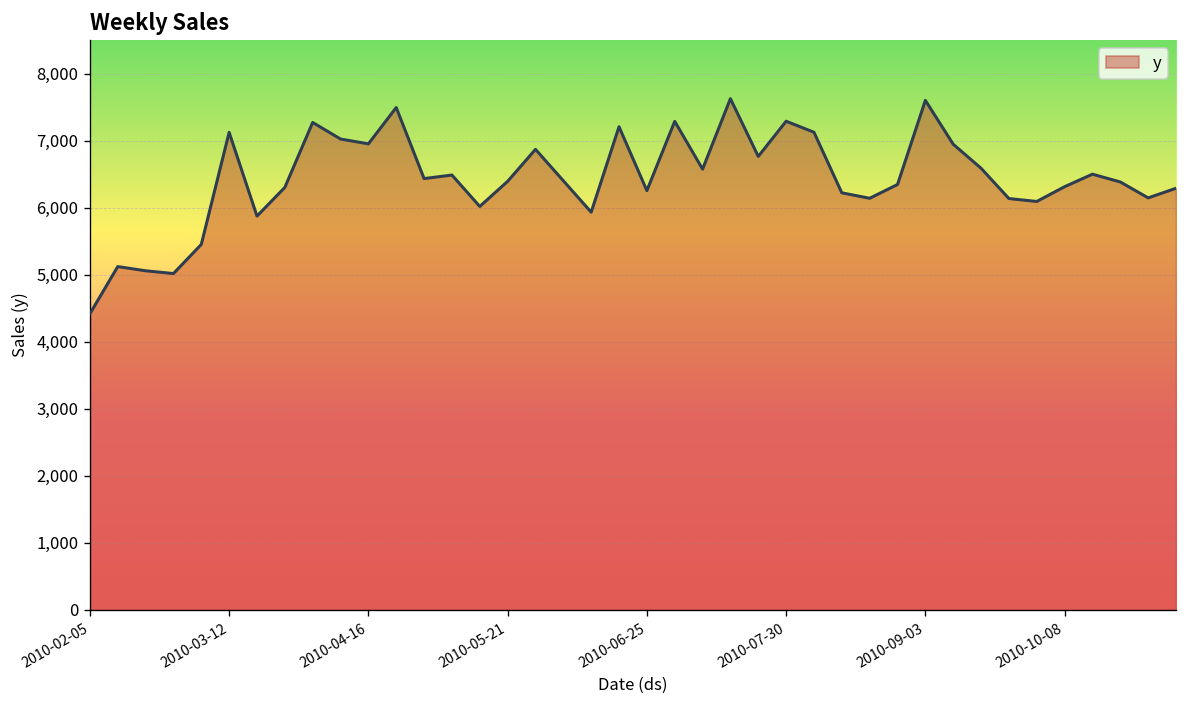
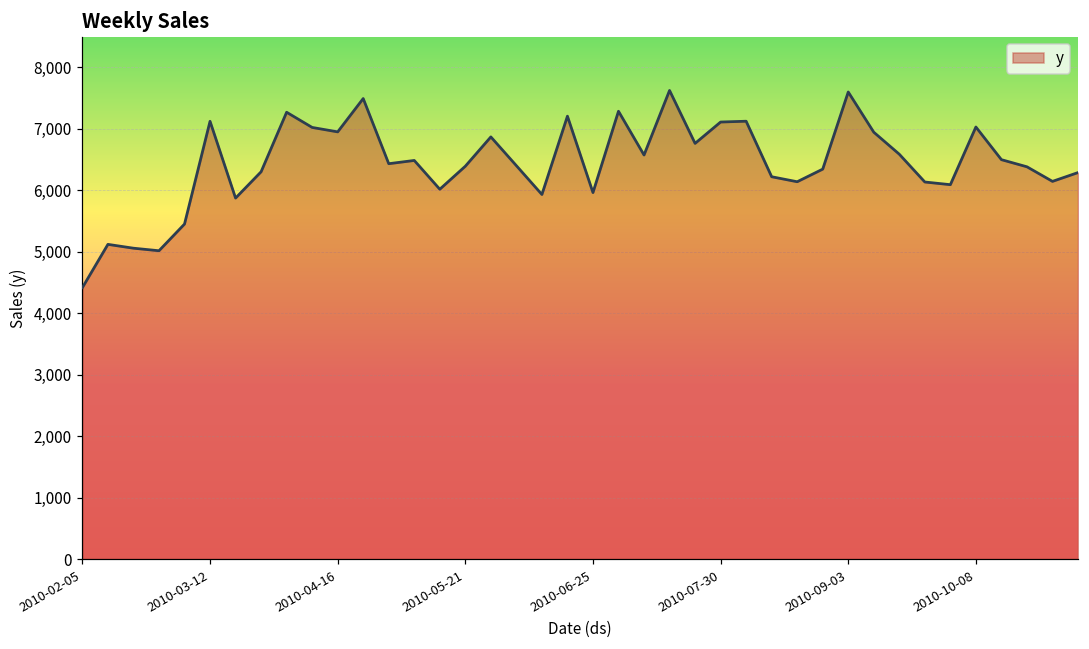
  {
    "2010-02-05": "4,400",
    "2010-03-12": "7,100",
    "2010-04-16": "7,000",
    "2010-05-21": "6,400",
-   "2010-06-25": "6,300",
-   "2010-07-30": "7,300",
+   "2010-06-25": "6,000",
+   "2010-07-30": "7,100",
    "2010-09-03": "7,600",
-   "2010-10-08": "6,300"
+   "2010-10-08": "7,000"
  }
